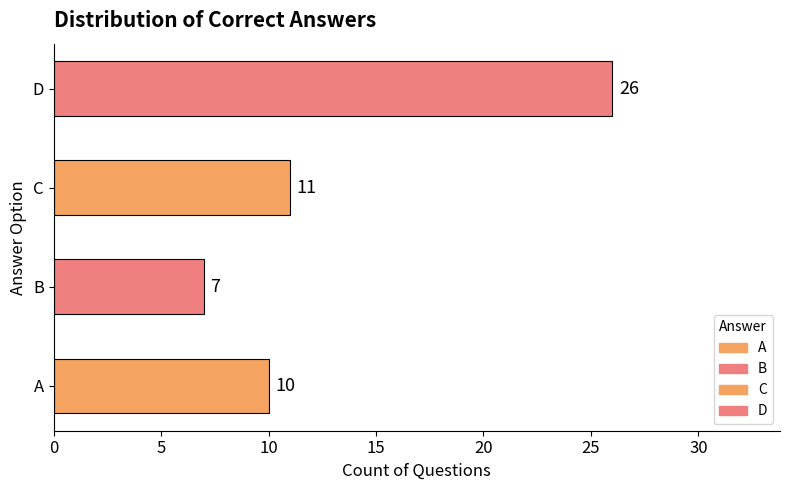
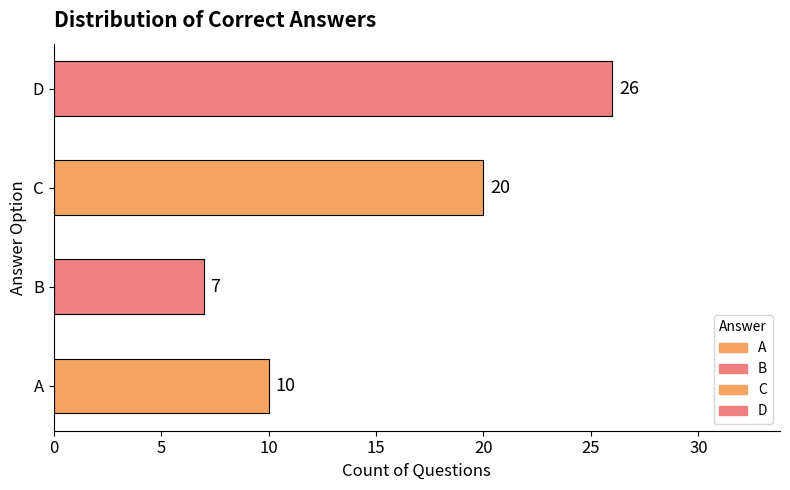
  {
    "D": 26,
-   "C": 11,
+   "C": 20,
    "B": 7,
    "A": 10
  }
